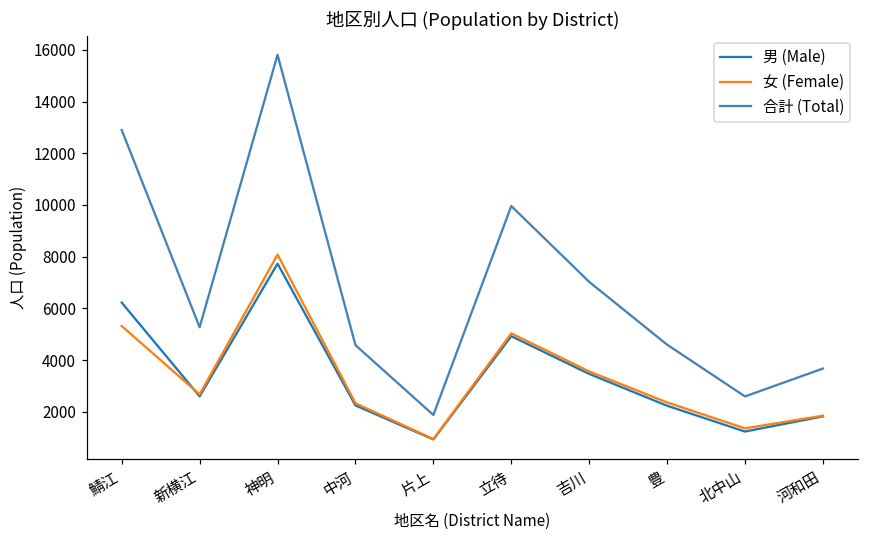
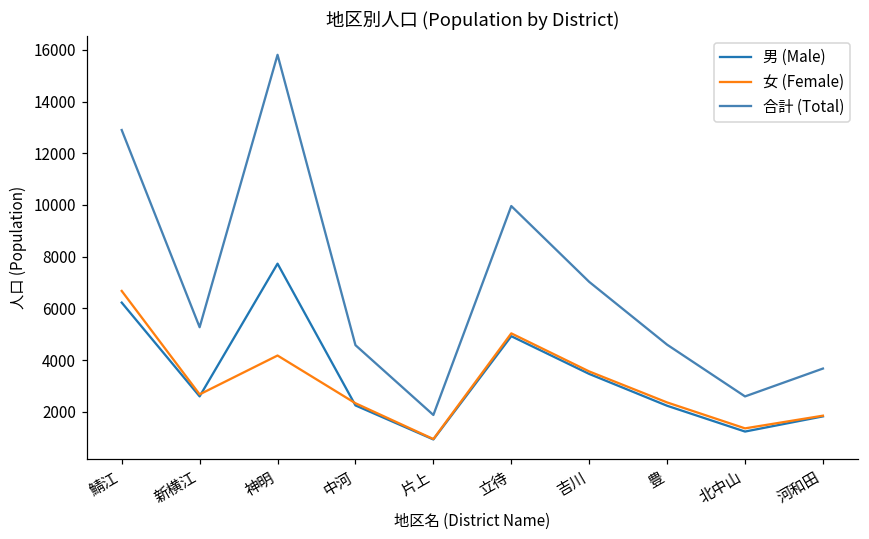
  {
    "女 (Female)": {
-     "鯖江": 5300,
-     "神明": 8100,
+     "鯖江": 6700,
+     "神明": 4200,
      "豊": 2400,
      "北中山": 1400
    }
  }
